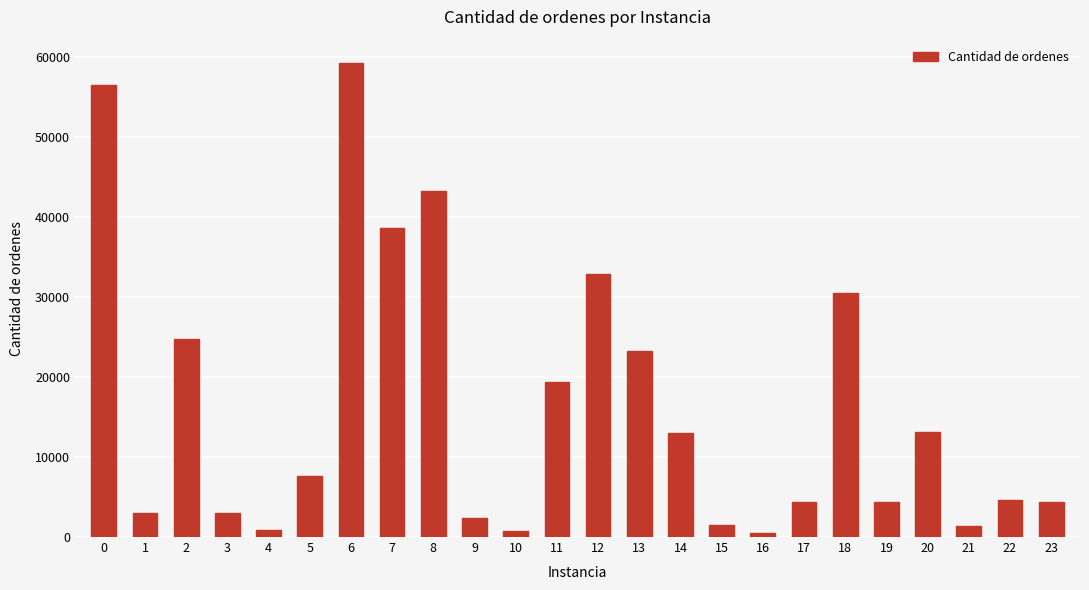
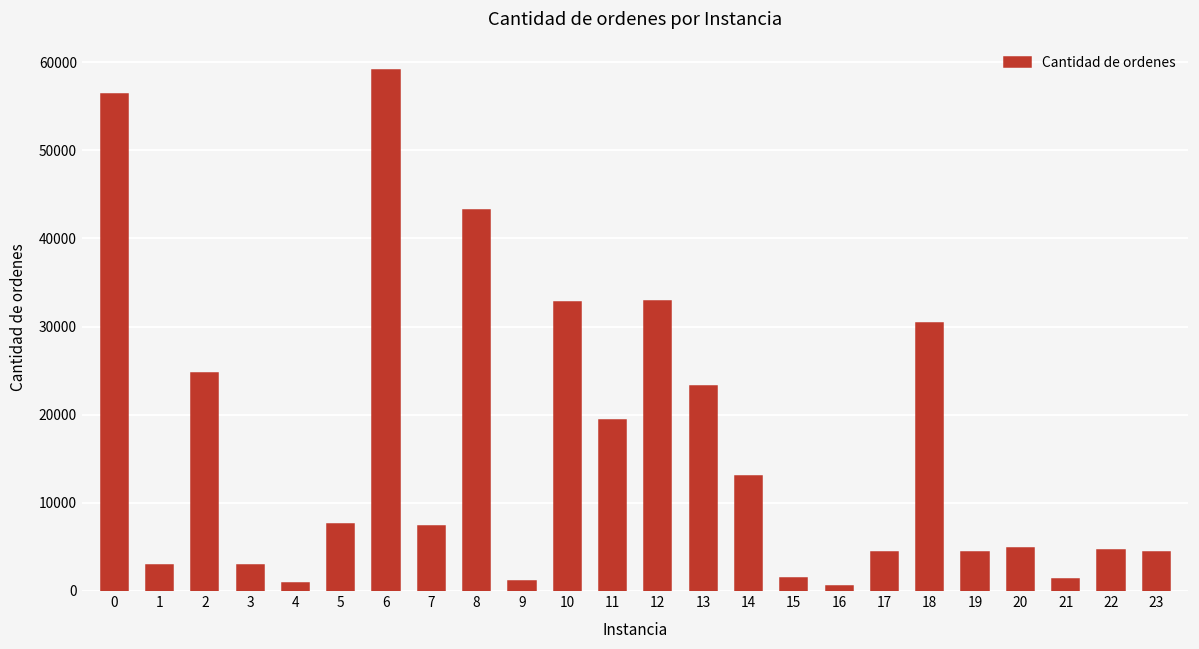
  {
    "0": 56000,
    "1": 3000,
    "2": 25000,
    "3": 3000,
    "4": 1000,
    "5": 8000,
    "6": 59000,
-   "7": 39000,
+   "7": 7000,
    "8": 43000,
-   "9": 2000,
-   "10": 1000,
+   "9": 1000,
+   "10": 33000,
    "11": 19000,
    "12": 33000,
    "13": 23000,
    "14": 13000,
    "15": 1000,
    "16": 1000,
    "17": 4000,
    "18": 30000,
    "19": 4000,
-   "20": 13000,
+   "20": 5000,
    "21": 1000,
    "22": 5000,
    "23": 4000
  }
